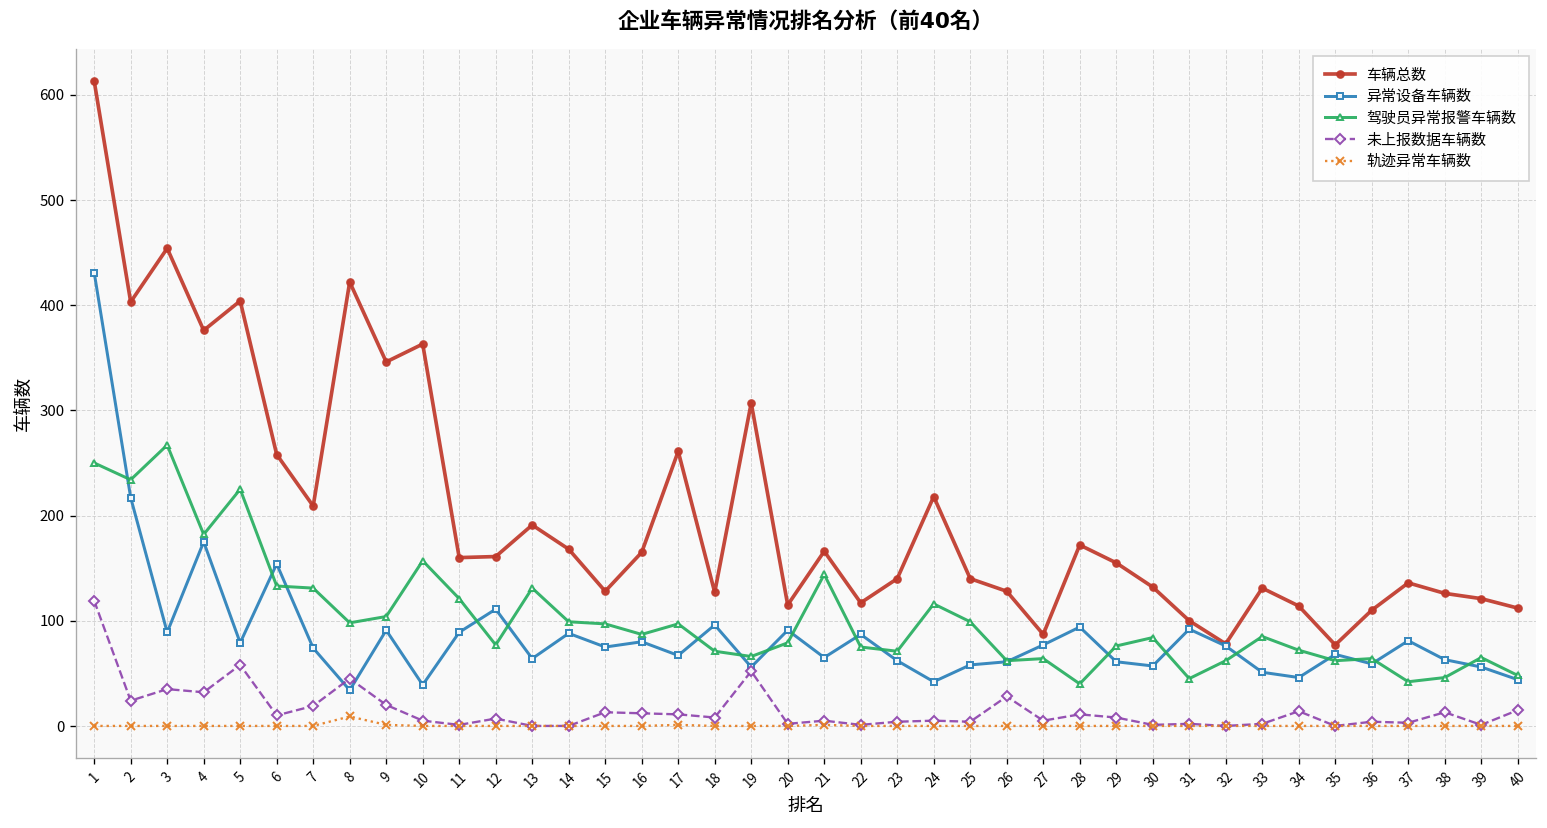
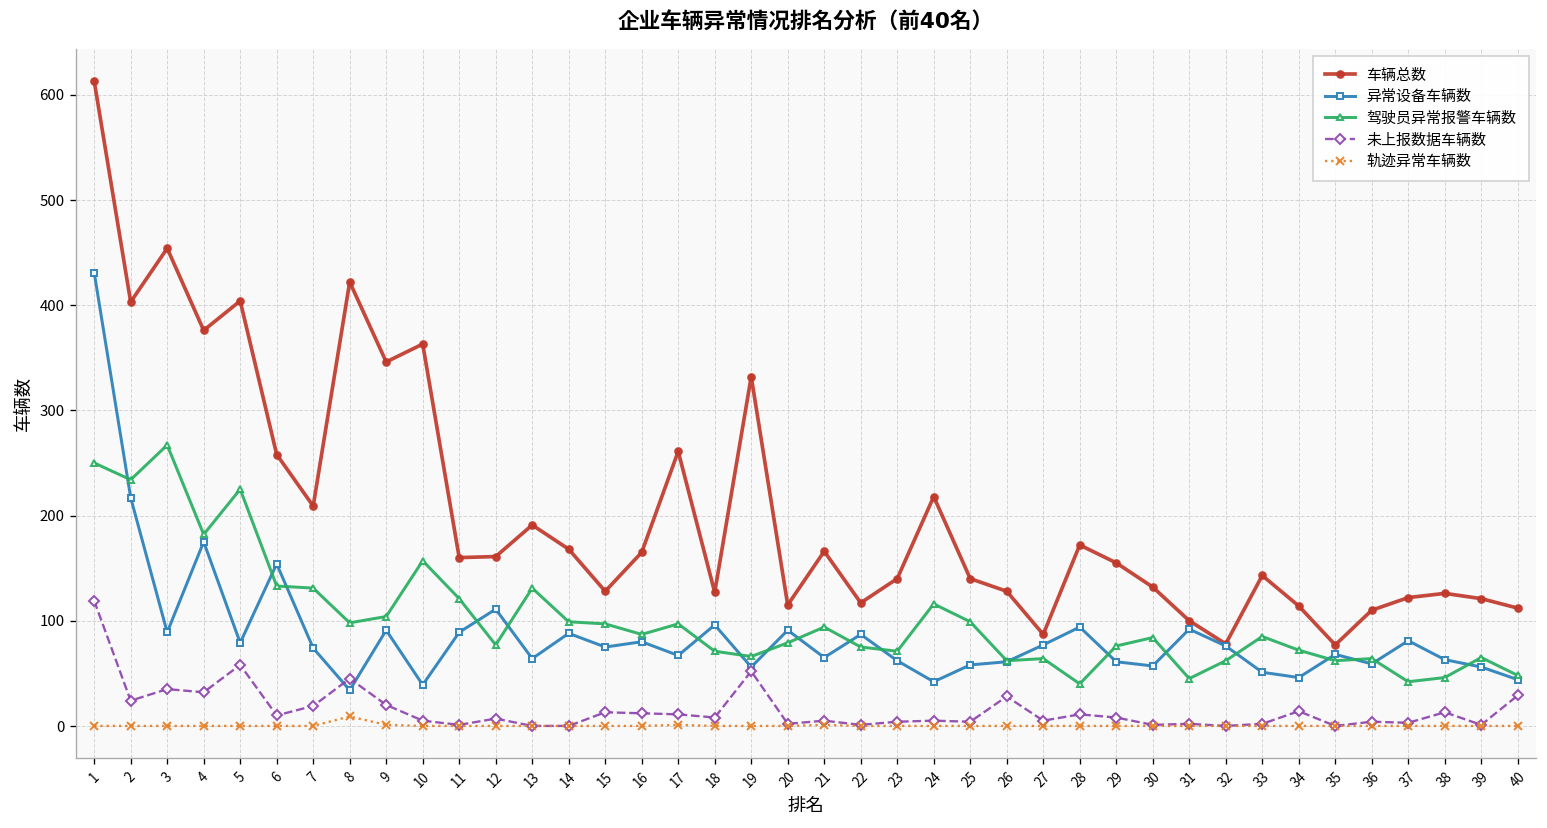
  {
    "车辆总数": {
      "1": 610,
      "2": 400,
      "3": 450,
      "4": 380,
      "5": 400,
      "6": 260,
      "7": 210,
      "8": 420,
      "9": 350,
      "10": 360,
      "11": 160,
      "12": 160,
      "13": 190,
      "14": 170,
      "15": 130,
      "16": 170,
      "17": 260,
      "18": 130,
-     "19": 310,
+     "19": 330,
      "20": 120,
      "21": 170,
      "22": 120,
      "23": 140,
      "24": 220,
      "25": 140,
      "26": 130,
      "27": 90,
      "28": 170,
      "29": 160,
      "30": 130,
      "31": 100,
-     "33": 130,
+     "33": 140,
      "34": 110,
      "35": 80,
      "36": 110,
-     "37": 140,
+     "37": 120,
      "38": 130,
      "39": 120,
      "40": 110
    },
    "异常设备车辆数": {
      "1": 430,
      "2": 220,
      "3": 90,
      "4": 180,
      "5": 80,
      "6": 150,
      "7": 70,
      "8": 30,
      "9": 90,
      "10": 40,
      "11": 90,
      "12": 110,
      "13": 60,
      "14": 90,
      "15": 80,
      "16": 80,
      "17": 70,
      "18": 100,
      "19": 60,
      "20": 90,
      "21": 70,
      "22": 90,
      "23": 60,
      "24": 40,
      "25": 60,
      "27": 80,
      "28": 90,
      "29": 60,
      "30": 60,
      "31": 90,
      "33": 50,
      "34": 50,
      "35": 70,
      "36": 60,
      "37": 80,
      "38": 60,
      "39": 60,
      "40": 40
    },
    "驾驶员异常报警车辆数": {
      "1": 250,
      "2": 230,
      "3": 270,
      "4": 180,
      "5": 230,
      "6": 130,
      "7": 130,
      "8": 100,
      "9": 100,
      "10": 160,
      "11": 120,
      "12": 80,
      "13": 130,
      "14": 100,
      "15": 100,
      "16": 90,
      "17": 100,
      "18": 70,
      "19": 70,
      "20": 80,
-     "21": 140,
+     "21": 90,
      "22": 80,
      "23": 70,
      "24": 120,
      "25": 100,
      "27": 60,
      "28": 40,
      "29": 80,
      "30": 80,
      "31": 50,
      "32": 60,
      "33": 90,
      "34": 70,
      "35": 60,
      "36": 60,
      "37": 40,
      "38": 50,
      "39": 70,
      "40": 50
    },
    "未上报数据车辆数": {
      "1": 120,
      "2": 20,
      "3": 40,
      "4": 30,
      "5": 60,
      "6": 10,
      "7": 20,
      "8": 50,
      "9": 20,
      "10": 10,
      "12": 10,
      "15": 10,
      "16": 10,
      "17": 10,
      "18": 10,
      "19": 50,
      "21": 10,
      "23": 0,
      "24": 10,
      "25": 0,
      "26": 30,
      "27": 10,
      "28": 10,
      "29": 10,
      "34": 10,
      "36": 0,
      "37": 0,
      "38": 10,
-     "40": 20
+     "40": 30
    },
    "轨迹异常车辆数": {
      "1": 0,
      "2": 0,
      "3": 0,
      "4": 0,
      "5": 0,
      "6": 0,
      "7": 0,
      "8": 10,
      "9": 0,
      "10": 0,
      "12": 0,
      "15": 0,
      "16": 0,
      "17": 0,
      "18": 0,
      "19": 0,
      "21": 0,
      "23": 0,
      "24": 0,
      "25": 0,
      "26": 0,
      "27": 0,
      "28": 0,
      "29": 0,
      "34": 0,
      "36": 0,
      "37": 0,
      "38": 0,
      "40": 0
    }
  }
